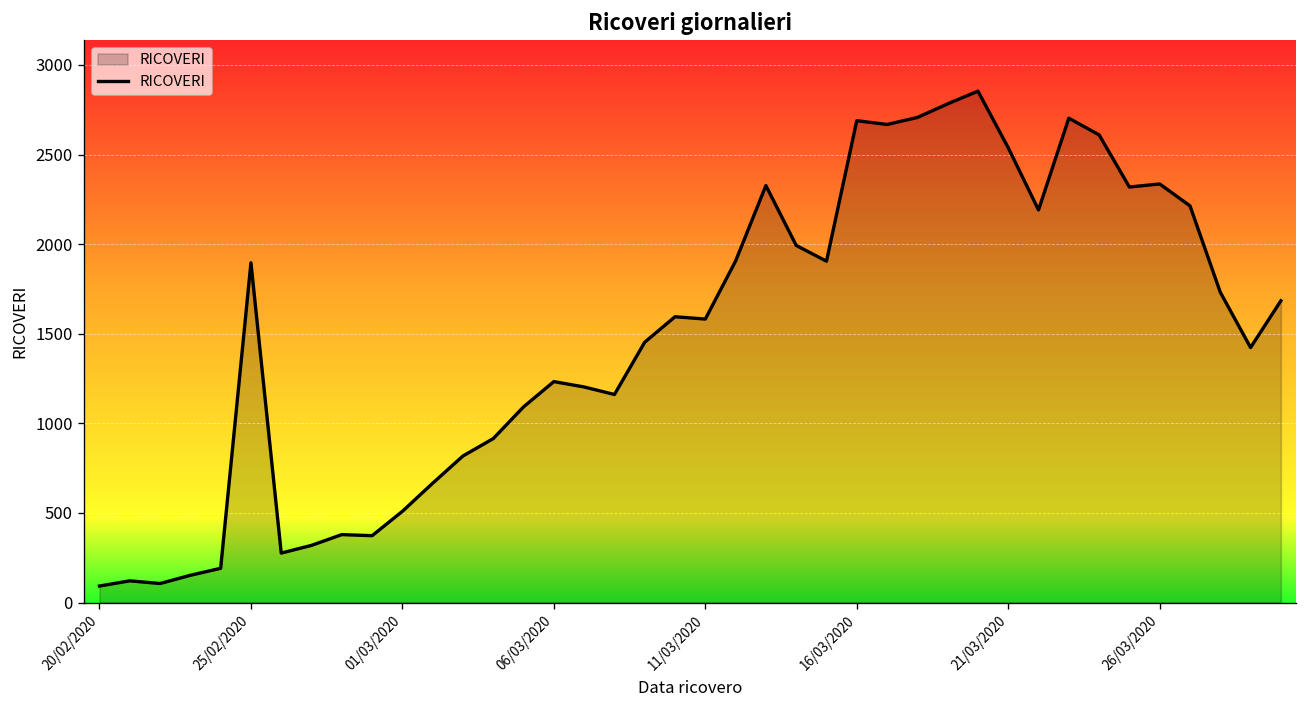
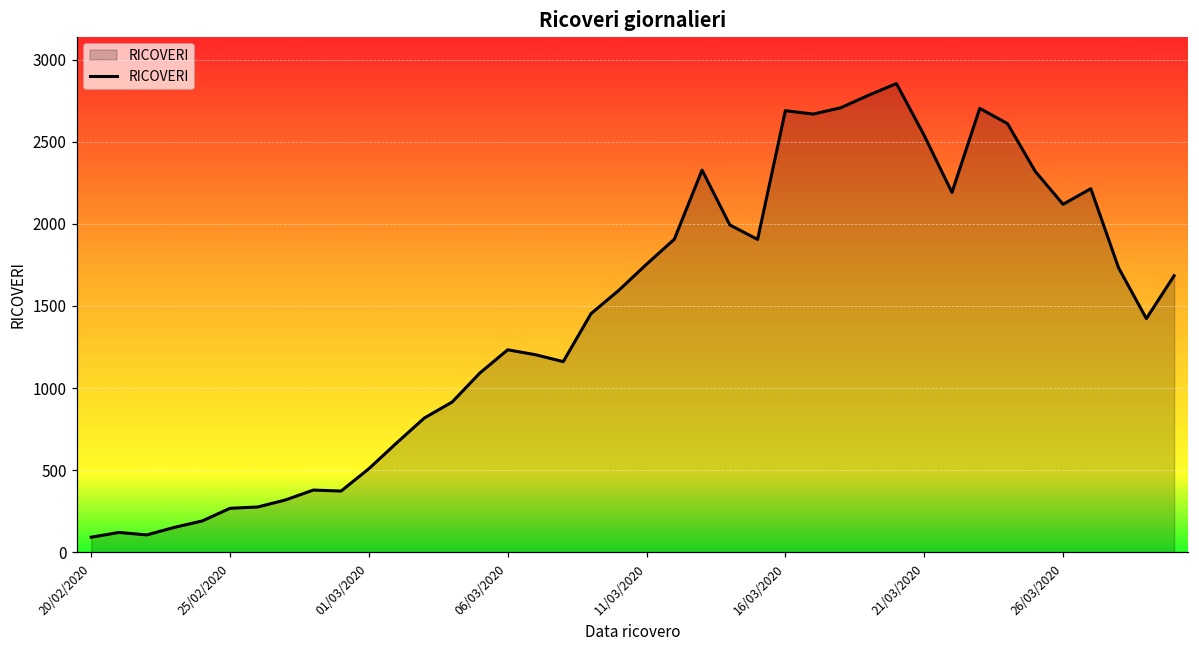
  {
    "20/02/2020": 90,
-   "25/02/2020": 1900,
+   "25/02/2020": 270,
    "01/03/2020": 510,
    "06/03/2020": 1230,
-   "11/03/2020": 1580,
+   "11/03/2020": 1750,
    "16/03/2020": 2690,
    "21/03/2020": 2540,
-   "26/03/2020": 2340
+   "26/03/2020": 2120
  }
